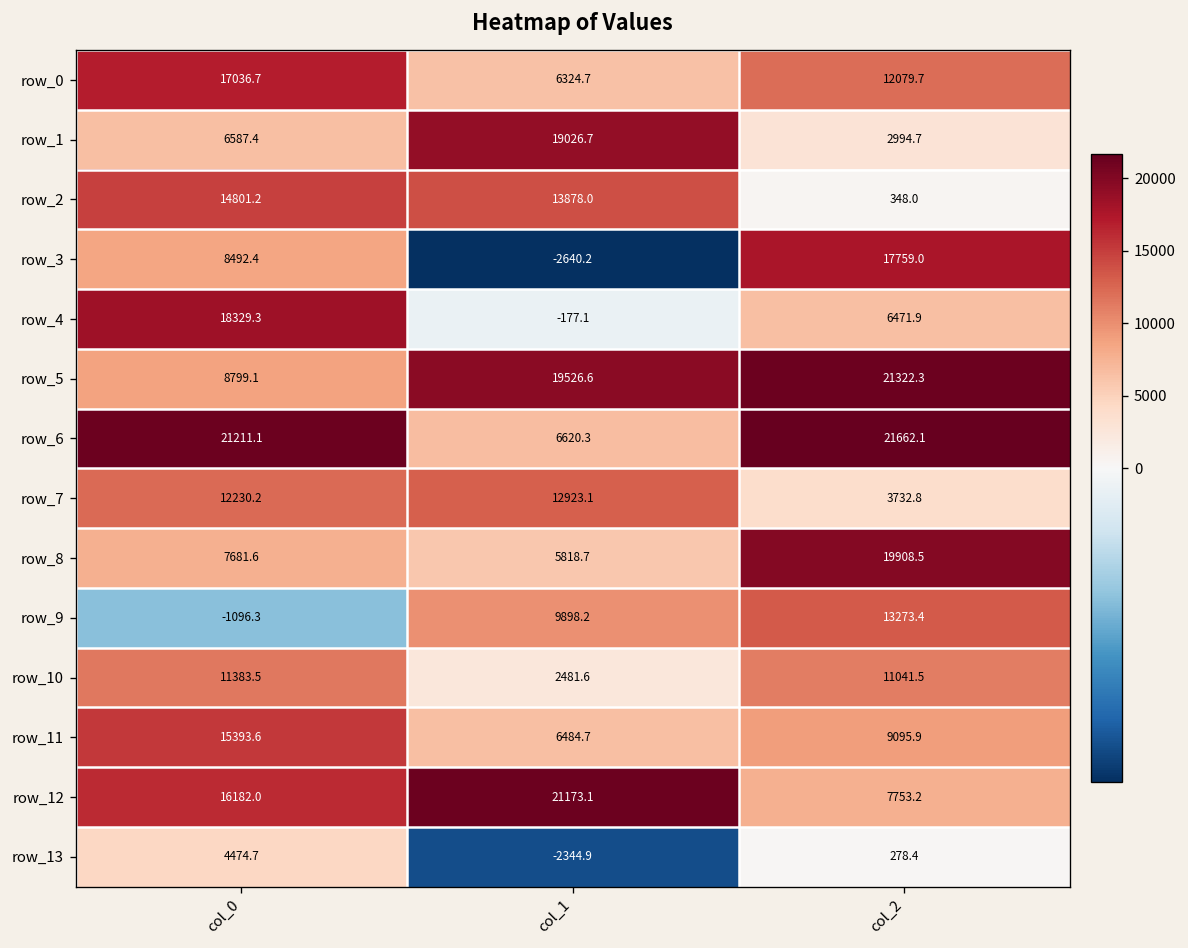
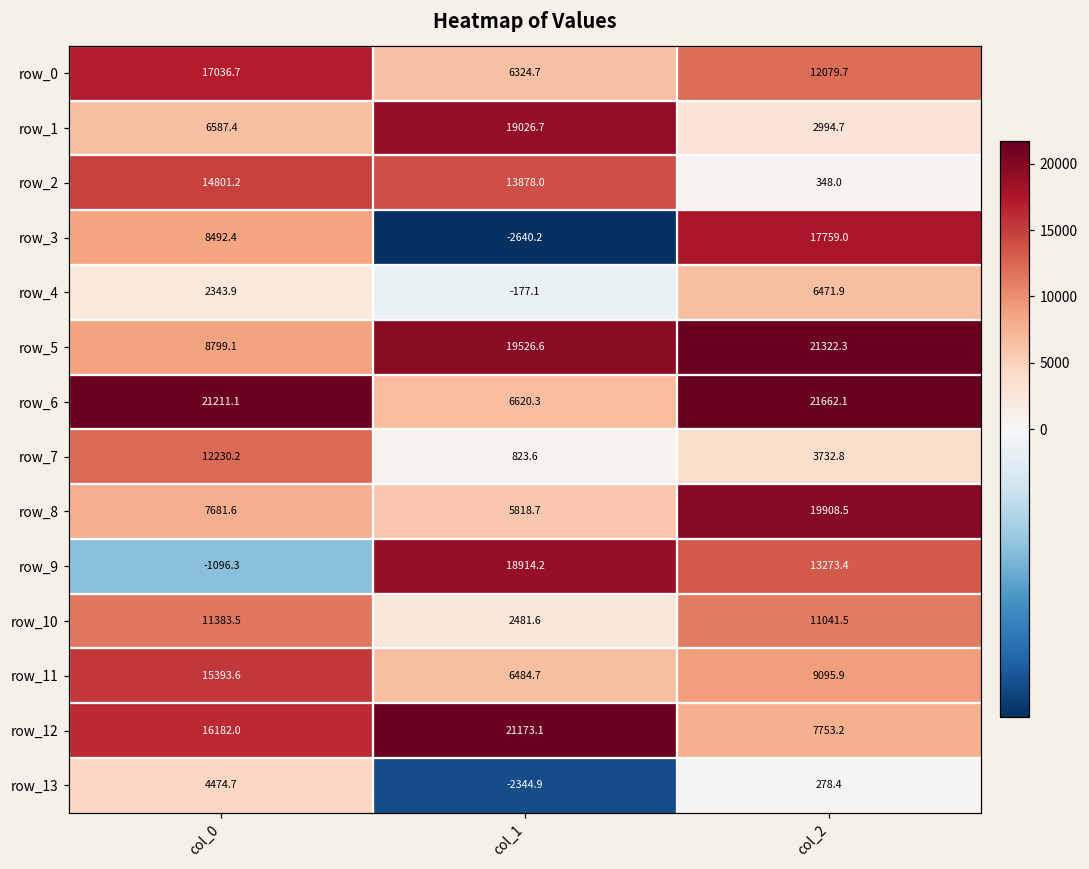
  {
    "row_0": {
      "col_0": 17036.7,
      "col_1": 6324.7,
      "col_2": 12079.7
    },
    "row_1": {
      "col_0": 6587.4,
      "col_1": 19026.7,
      "col_2": 2994.7
    },
    "row_2": {
      "col_0": 14801.2,
      "col_1": 13878.0,
      "col_2": 348.0
    },
    "row_3": {
      "col_0": 8492.4,
      "col_1": -2640.2,
      "col_2": 17759.0
    },
    "row_4": {
-     "col_0": 18329.3,
+     "col_0": 2343.9,
      "col_1": -177.1,
      "col_2": 6471.9
    },
    "row_5": {
      "col_0": 8799.1,
      "col_1": 19526.6,
      "col_2": 21322.3
    },
    "row_6": {
      "col_0": 21211.1,
      "col_1": 6620.3,
      "col_2": 21662.1
    },
    "row_7": {
      "col_0": 12230.2,
-     "col_1": 12923.1,
+     "col_1": 823.6,
      "col_2": 3732.8
    },
    "row_8": {
      "col_0": 7681.6,
      "col_1": 5818.7,
      "col_2": 19908.5
    },
    "row_9": {
      "col_0": -1096.3,
-     "col_1": 9898.2,
+     "col_1": 18914.2,
      "col_2": 13273.4
    },
    "row_10": {
      "col_0": 11383.5,
      "col_1": 2481.6,
      "col_2": 11041.5
    },
    "row_11": {
      "col_0": 15393.6,
      "col_1": 6484.7,
      "col_2": 9095.9
    },
    "row_12": {
      "col_0": 16182.0,
      "col_1": 21173.1,
      "col_2": 7753.2
    },
    "row_13": {
      "col_0": 4474.7,
      "col_1": -2344.9,
      "col_2": 278.4
    }
  }
